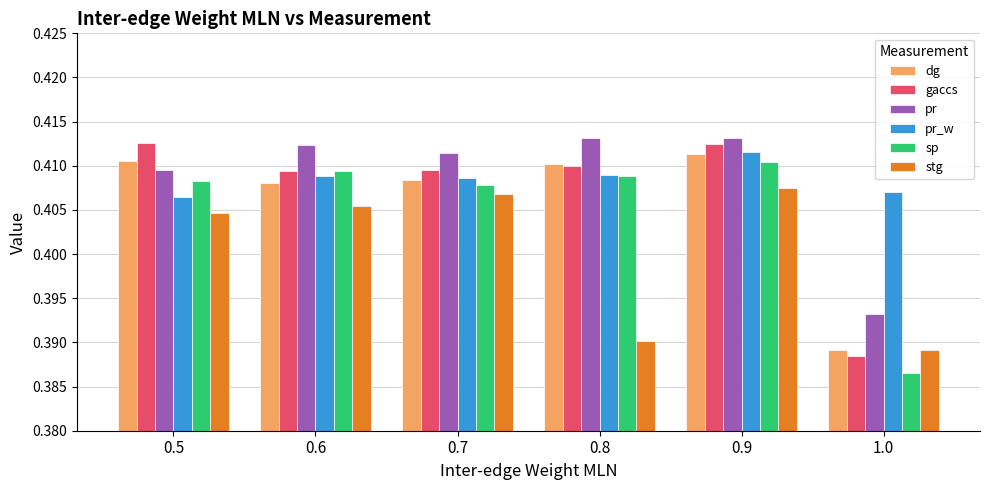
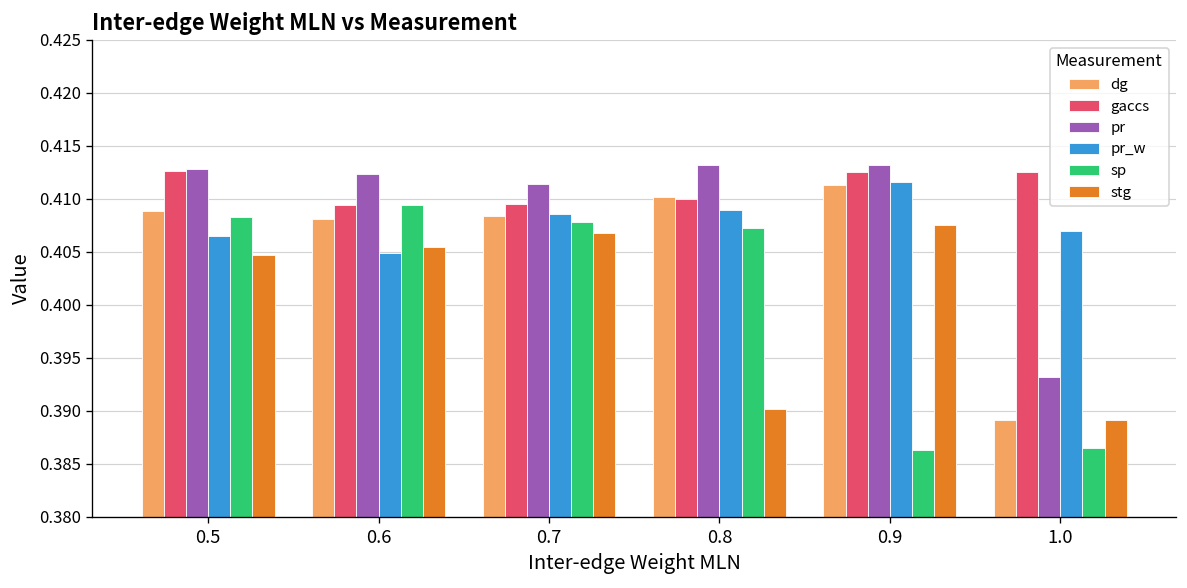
  {
    "dg": {
-     "0.5": 0.411,
+     "0.5": 0.409,
      "0.6": 0.408,
      "0.7": 0.408,
      "0.8": 0.410,
      "0.9": 0.411,
      "1.0": 0.389
    },
    "gaccs": {
      "0.5": 0.413,
      "0.6": 0.409,
      "0.7": 0.410,
      "0.8": 0.410,
      "0.9": 0.413,
-     "1.0": 0.389
+     "1.0": 0.413
    },
    "pr": {
-     "0.5": 0.410,
+     "0.5": 0.413,
      "0.6": 0.412,
      "0.7": 0.411,
      "0.8": 0.413,
      "0.9": 0.413,
      "1.0": 0.393
    },
    "pr_w": {
      "0.5": 0.407,
-     "0.6": 0.409,
+     "0.6": 0.405,
      "0.7": 0.409,
      "0.8": 0.409,
      "0.9": 0.412,
      "1.0": 0.407
    },
    "sp": {
      "0.5": 0.408,
      "0.6": 0.409,
      "0.7": 0.408,
-     "0.8": 0.409,
-     "0.9": 0.410,
+     "0.8": 0.407,
+     "0.9": 0.386,
      "1.0": 0.387
    },
    "stg": {
      "0.5": 0.405,
      "0.6": 0.406,
      "0.7": 0.407,
      "0.8": 0.390,
      "0.9": 0.408,
      "1.0": 0.389
    }
  }
